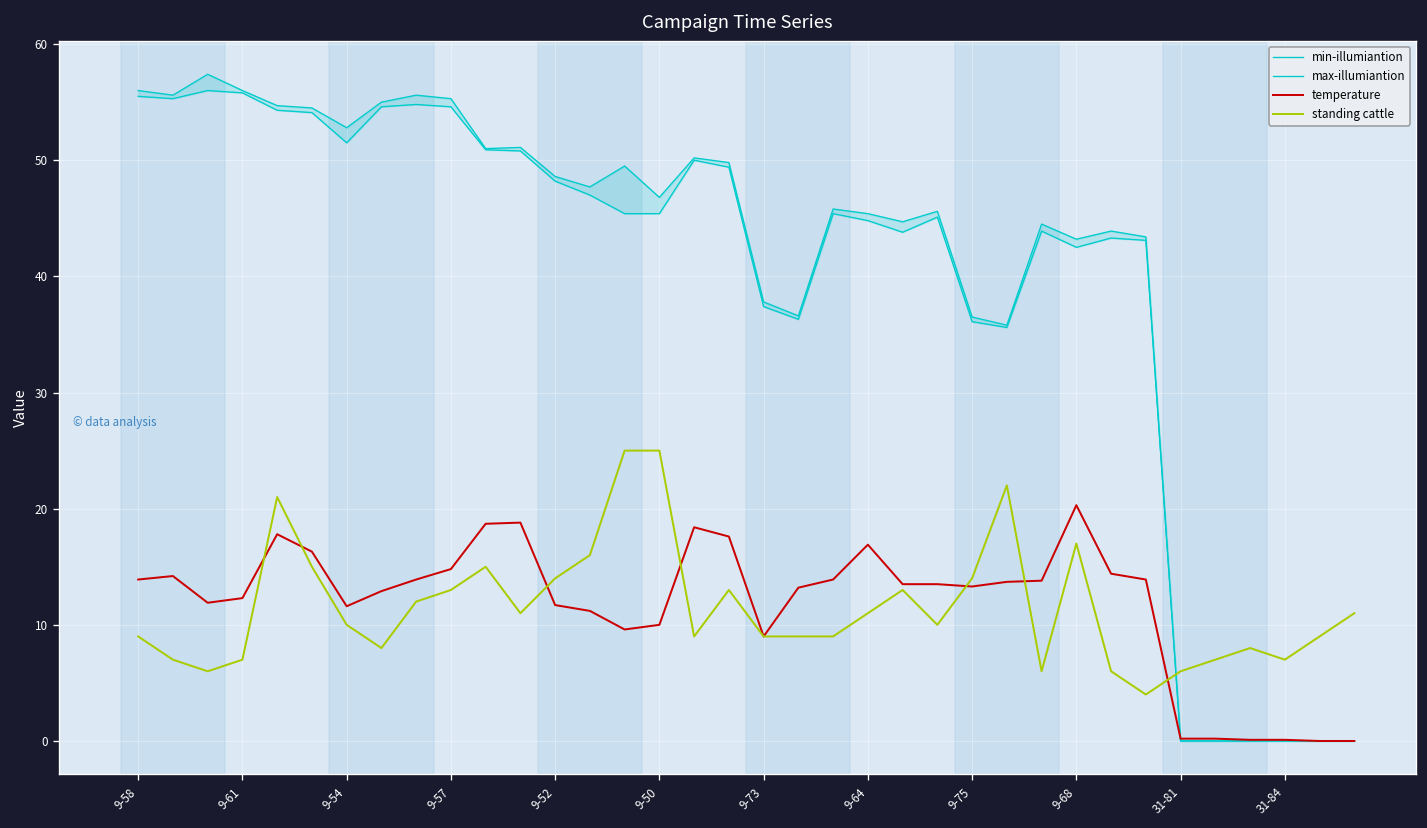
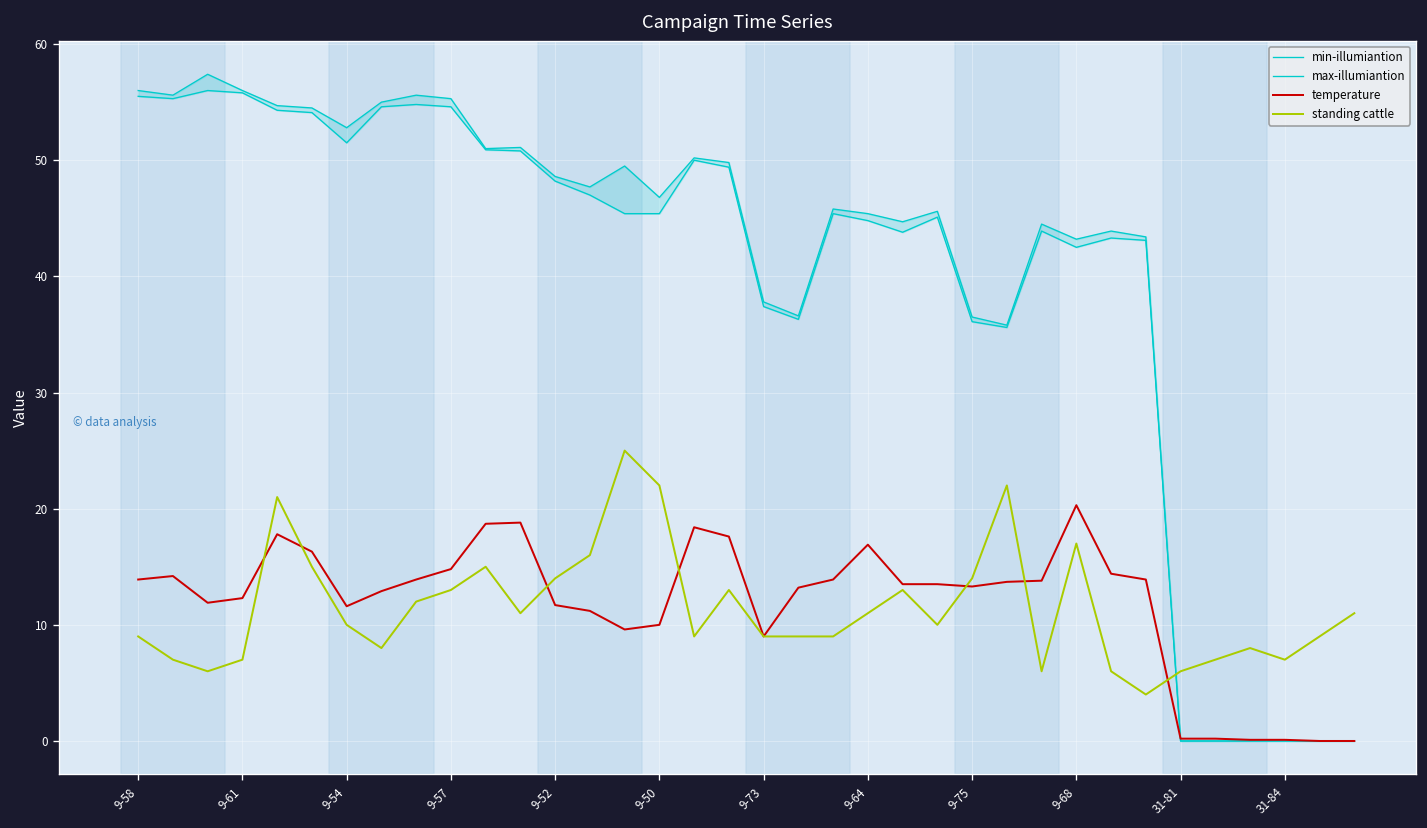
  {
    "temperature": {
      "9-58": 14,
      "9-61": 12,
      "9-54": 12,
      "9-57": 15,
      "9-52": 12,
      "9-50": 10,
      "9-64": 17,
      "9-75": 13,
      "9-68": 20
    },
    "standing cattle": {
      "9-58": 9,
      "9-61": 7,
      "9-54": 10,
      "9-57": 13,
      "9-52": 14,
-     "9-50": 25,
+     "9-50": 22,
      "9-64": 11,
      "9-75": 14,
      "9-68": 17,
      "31-81": 6,
      "31-84": 7
    }
  }
